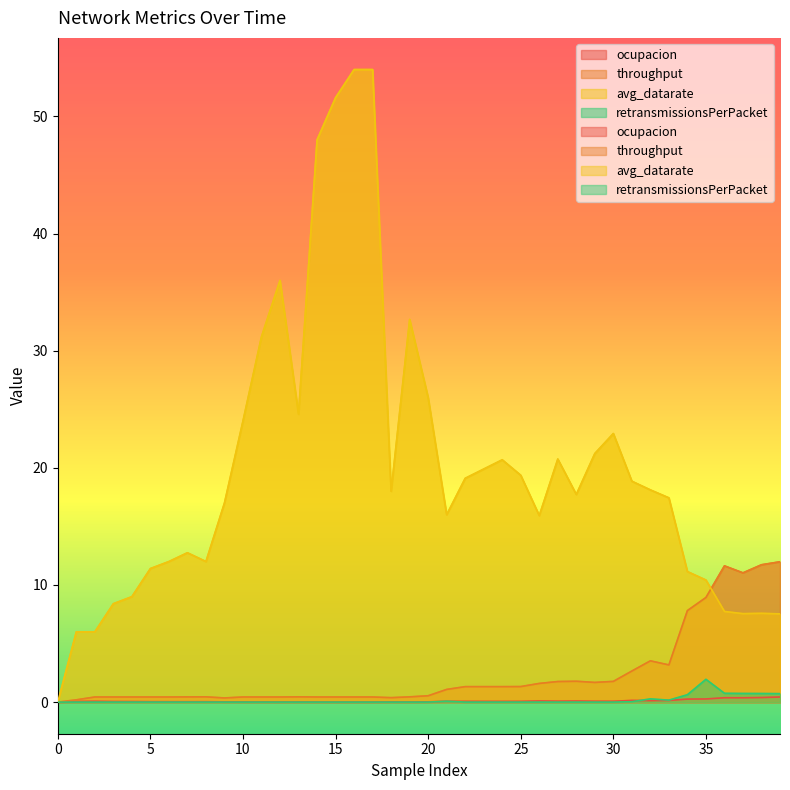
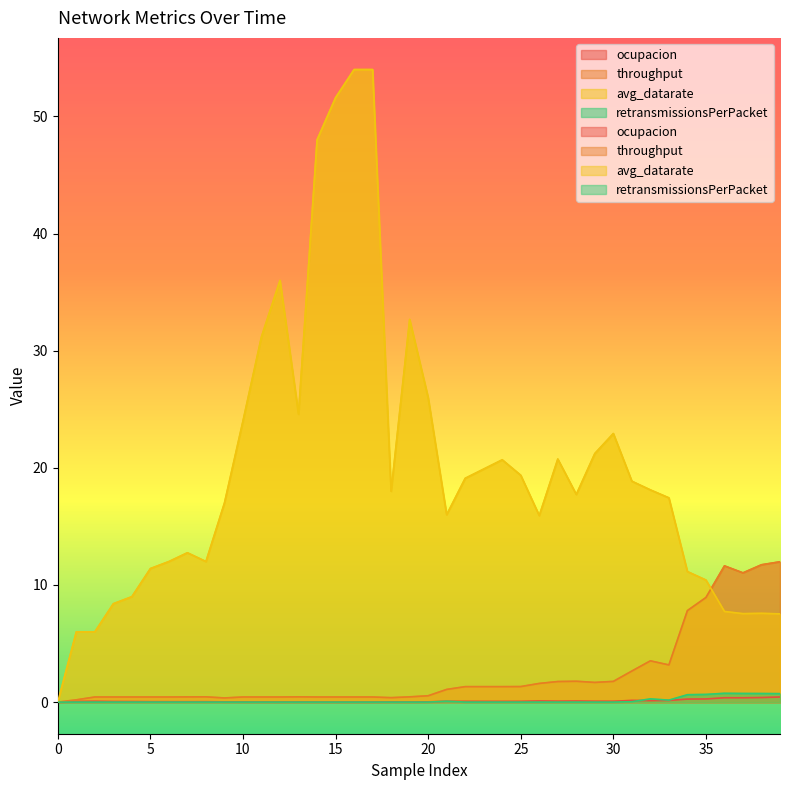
  {
    "retransmissionsPerPacket": {
-     "35": 1.9
+     "35": 0.7
    }
  }
